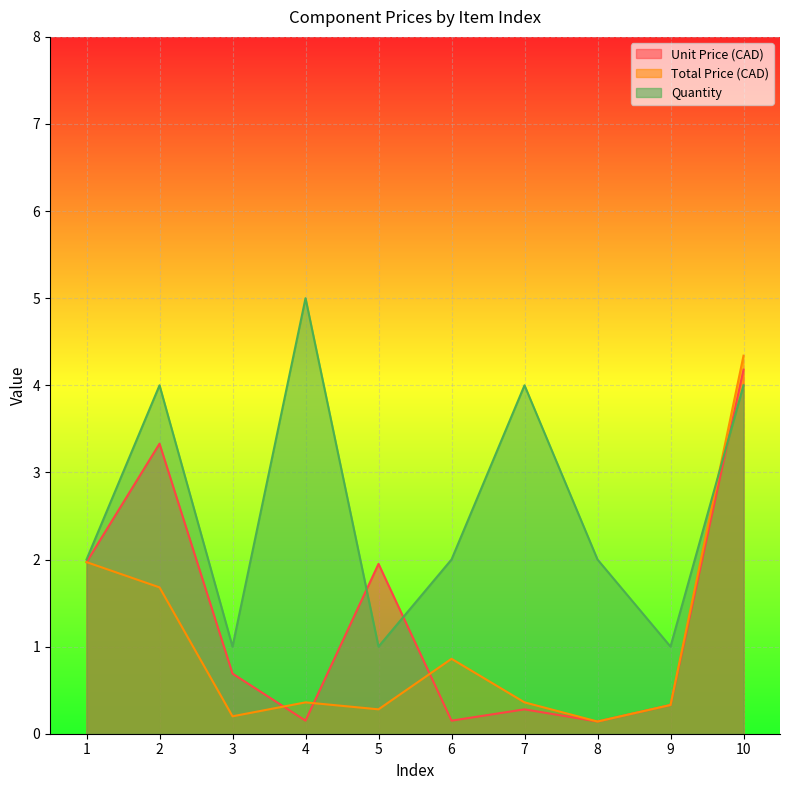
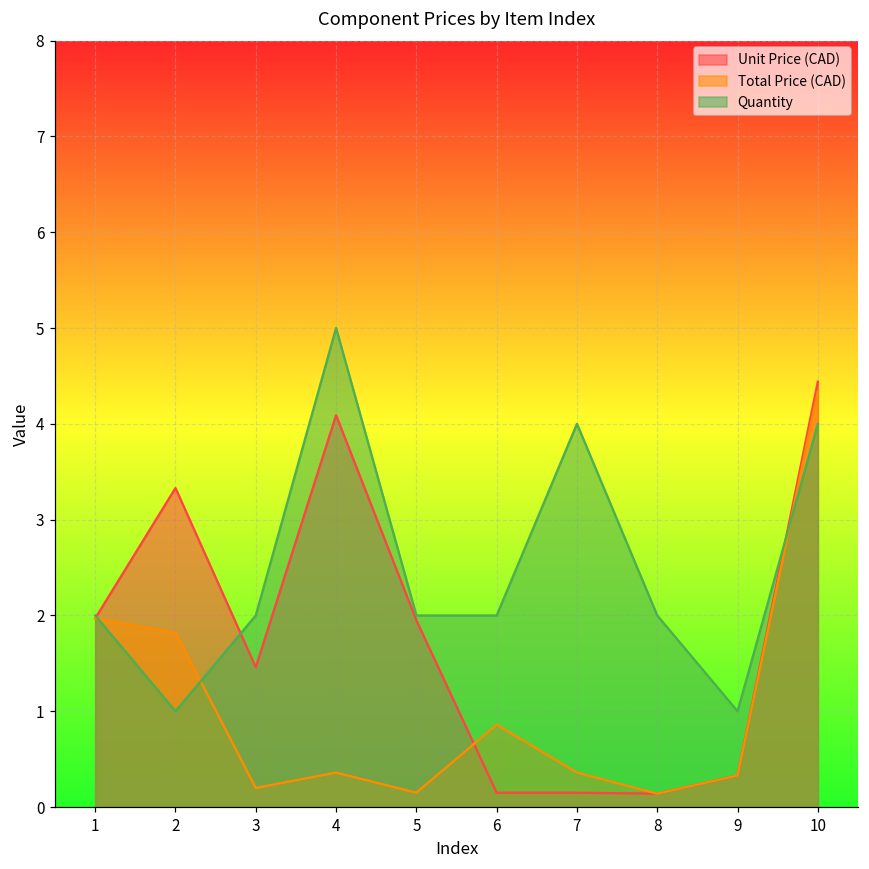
  {
    "Unit Price (CAD)": {
      "2": 3.3,
-     "3": 0.7,
-     "4": 0.2,
+     "3": 1.5,
+     "4": 4.1,
      "5": 2.0,
      "6": 0.2,
-     "7": 0.3,
-     "10": 4.2
+     "7": 0.2,
+     "10": 4.4
    },
    "Total Price (CAD)": {
-     "2": 1.7,
+     "2": 1.8,
      "3": 0.2,
      "4": 0.4,
-     "5": 0.3,
+     "5": 0.2,
      "6": 0.9,
      "7": 0.4,
      "10": 4.3
    },
    "Quantity": {
      "1": 2,
-     "2": 4,
-     "3": 1,
+     "2": 1,
+     "3": 2,
      "4": 5,
-     "5": 1,
+     "5": 2,
      "6": 2,
      "7": 4,
      "8": 2,
      "9": 1,
      "10": 4
    }
  }
